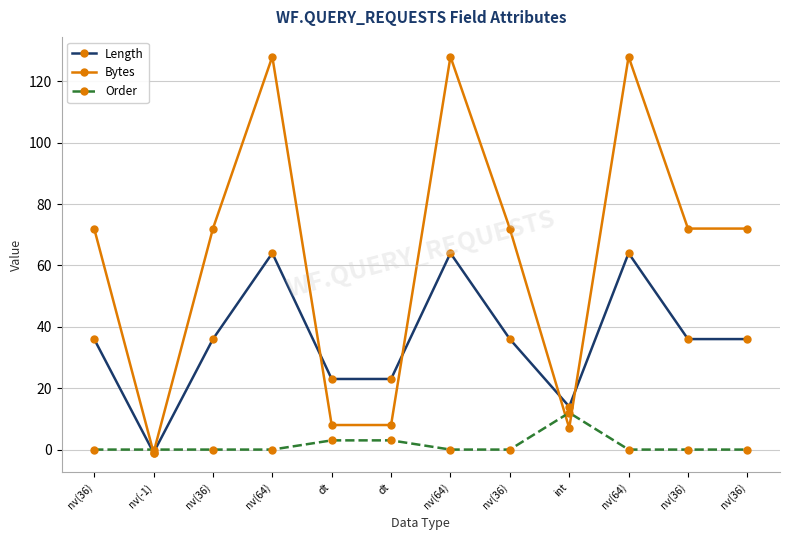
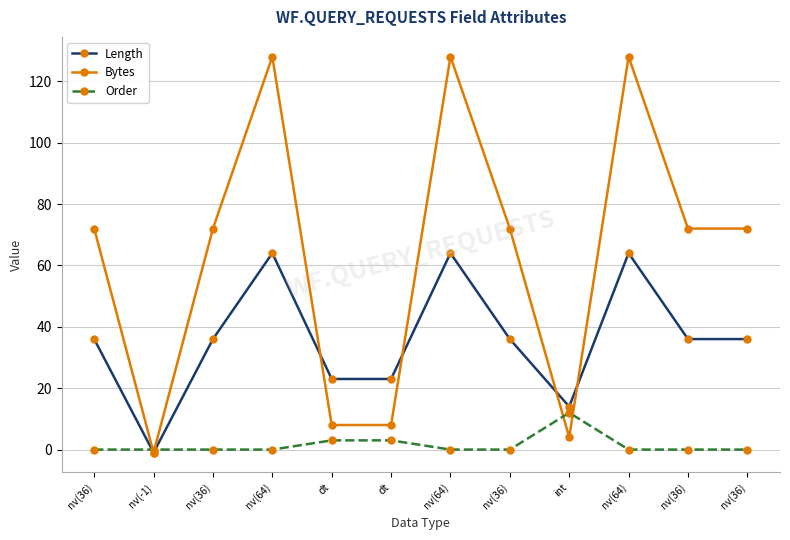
  {
    "Length": {
      "int": 14
    },
    "Bytes": {
-     "int": 7
+     "int": 4
    },
    "Order": {
      "nv(-1)": 0,
      "int": 12
    }
  }
